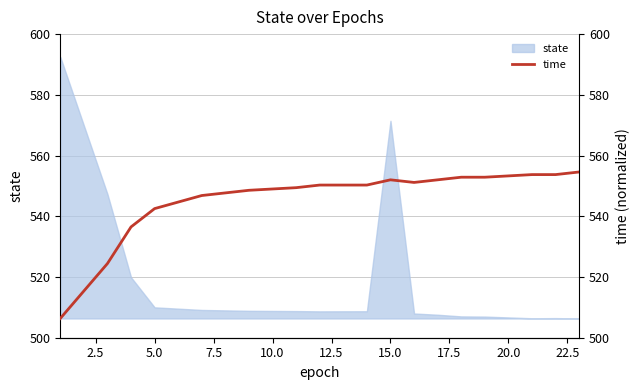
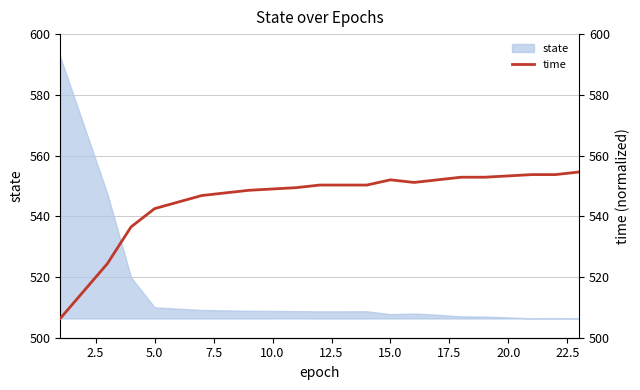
  {
    "state": {
      "5.0": 510,
-     "15.0": 571
+     "15.0": 508
    },
    "time": {
      "5.0": 543,
      "15.0": 552
    }
  }
